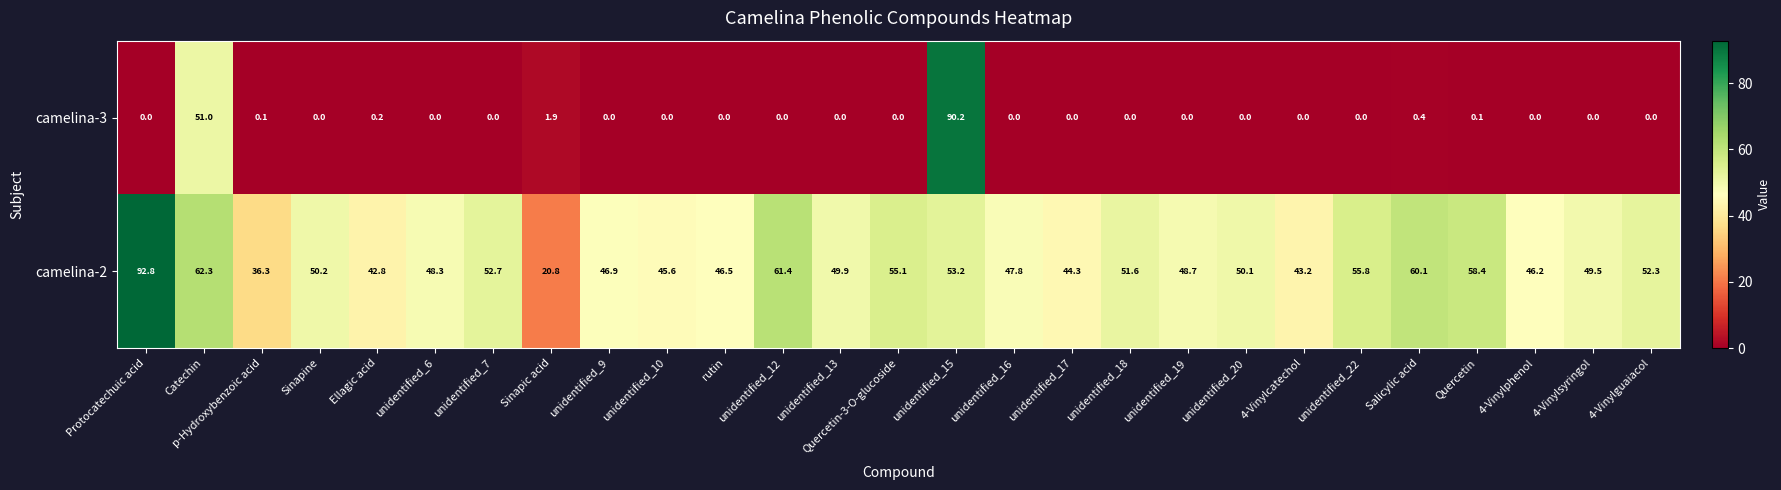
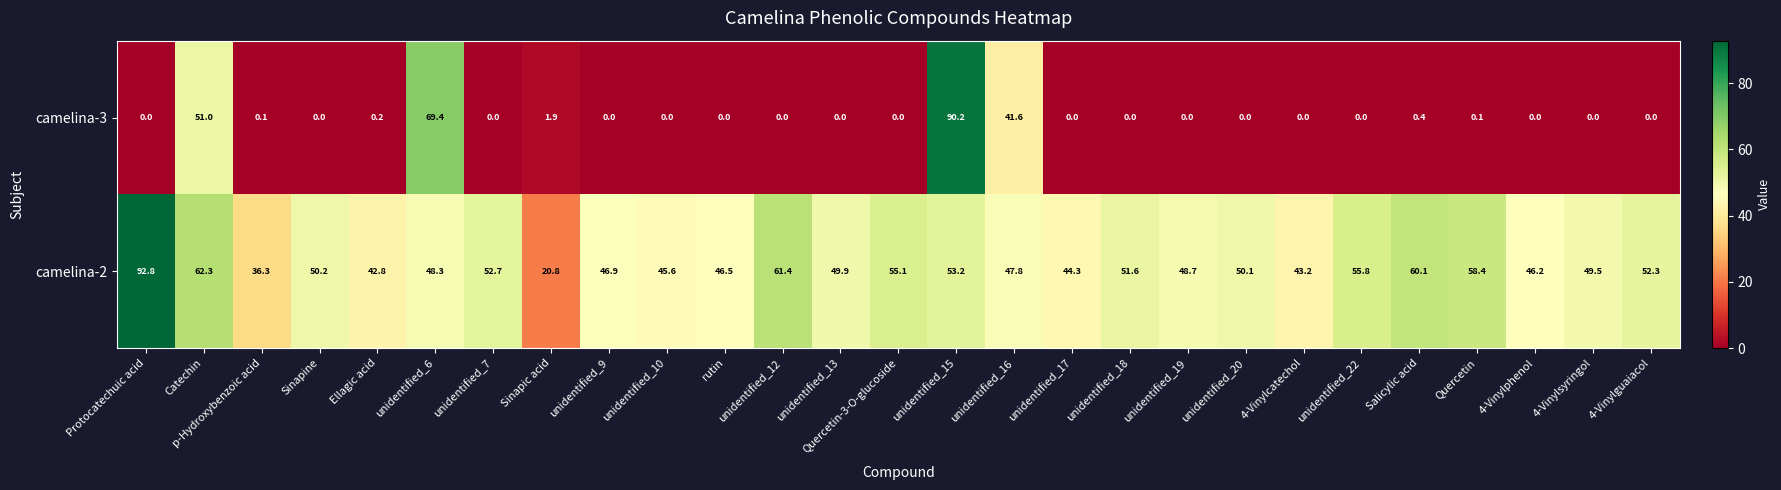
  {
    "camelina-3": {
      "Protocatechuic acid": 0.0,
      "Catechin": 51.0,
      "p-Hydroxybenzoic acid": 0.1,
      "Sinapine": 0.0,
      "Ellagic acid": 0.2,
-     "unidentified_6": 0.0,
+     "unidentified_6": 69.4,
      "unidentified_7": 0.0,
      "Sinapic acid": 1.9,
      "unidentified_9": 0.0,
      "unidentified_10": 0.0,
      "rutin": 0.0,
      "unidentified_12": 0.0,
      "unidentified_13": 0.0,
      "Quercetin-3-O-glucoside": 0.0,
      "unidentified_15": 90.2,
-     "unidentified_16": 0.0,
+     "unidentified_16": 41.6,
      "unidentified_17": 0.0,
      "unidentified_18": 0.0,
      "unidentified_19": 0.0,
      "unidentified_20": 0.0,
      "4-Vinylcatechol": 0.0,
      "unidentified_22": 0.0,
      "Salicylic acid": 0.4,
      "Quercetin": 0.1,
      "4-Vinylphenol": 0.0,
      "4-Vinylsyringol": 0.0,
      "4-Vinylguaiacol": 0.0
    },
    "camelina-2": {
      "Protocatechuic acid": 92.8,
      "Catechin": 62.3,
      "p-Hydroxybenzoic acid": 36.3,
      "Sinapine": 50.2,
      "Ellagic acid": 42.8,
      "unidentified_6": 48.3,
      "unidentified_7": 52.7,
      "Sinapic acid": 20.8,
      "unidentified_9": 46.9,
      "unidentified_10": 45.6,
      "rutin": 46.5,
      "unidentified_12": 61.4,
      "unidentified_13": 49.9,
      "Quercetin-3-O-glucoside": 55.1,
      "unidentified_15": 53.2,
      "unidentified_16": 47.8,
      "unidentified_17": 44.3,
      "unidentified_18": 51.6,
      "unidentified_19": 48.7,
      "unidentified_20": 50.1,
      "4-Vinylcatechol": 43.2,
      "unidentified_22": 55.8,
      "Salicylic acid": 60.1,
      "Quercetin": 58.4,
      "4-Vinylphenol": 46.2,
      "4-Vinylsyringol": 49.5,
      "4-Vinylguaiacol": 52.3
    }
  }
